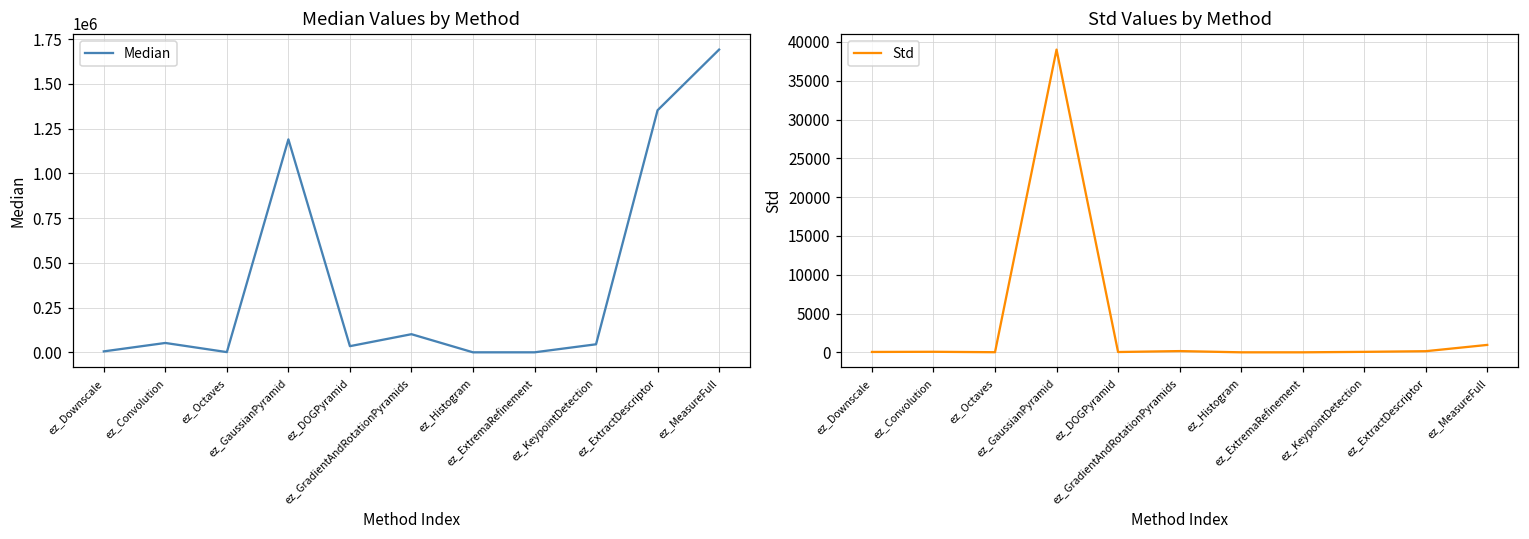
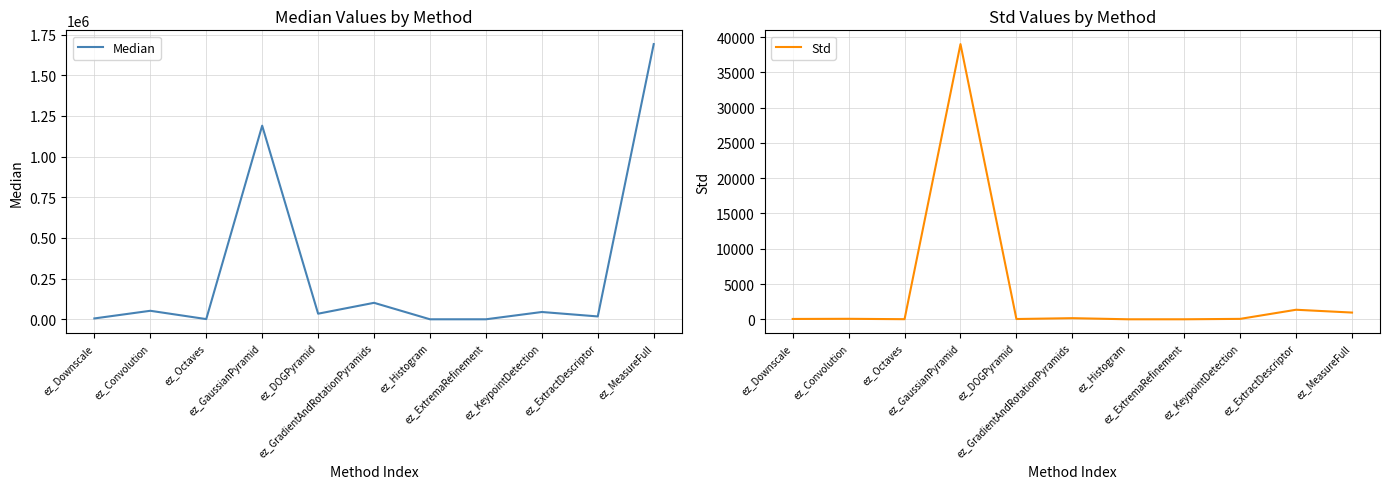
  {
    "Median Values by Method": {
      "ez_Downscale": 10000,
      "ez_Convolution": 50000,
      "ez_Octaves": 0,
      "ez_GaussianPyramid": 1190000,
      "ez_DOGPyramid": 30000,
      "ez_GradientAndRotationPyramids": 100000,
      "ez_Histogram": 0,
      "ez_ExtremaRefinement": 0,
      "ez_KeypointDetection": 40000,
-     "ez_ExtractDescriptor": 1350000,
+     "ez_ExtractDescriptor": 20000,
      "ez_MeasureFull": 1690000
    },
    "Std Values by Method": {
      "ez_Downscale": 0,
      "ez_Convolution": 0,
      "ez_Octaves": 0,
      "ez_GaussianPyramid": 39000,
      "ez_DOGPyramid": 0,
      "ez_GradientAndRotationPyramids": 0,
      "ez_Histogram": 0,
      "ez_ExtremaRefinement": 0,
      "ez_KeypointDetection": 0,
-     "ez_ExtractDescriptor": 0,
+     "ez_ExtractDescriptor": 1000,
      "ez_MeasureFull": 1000
    }
  }
